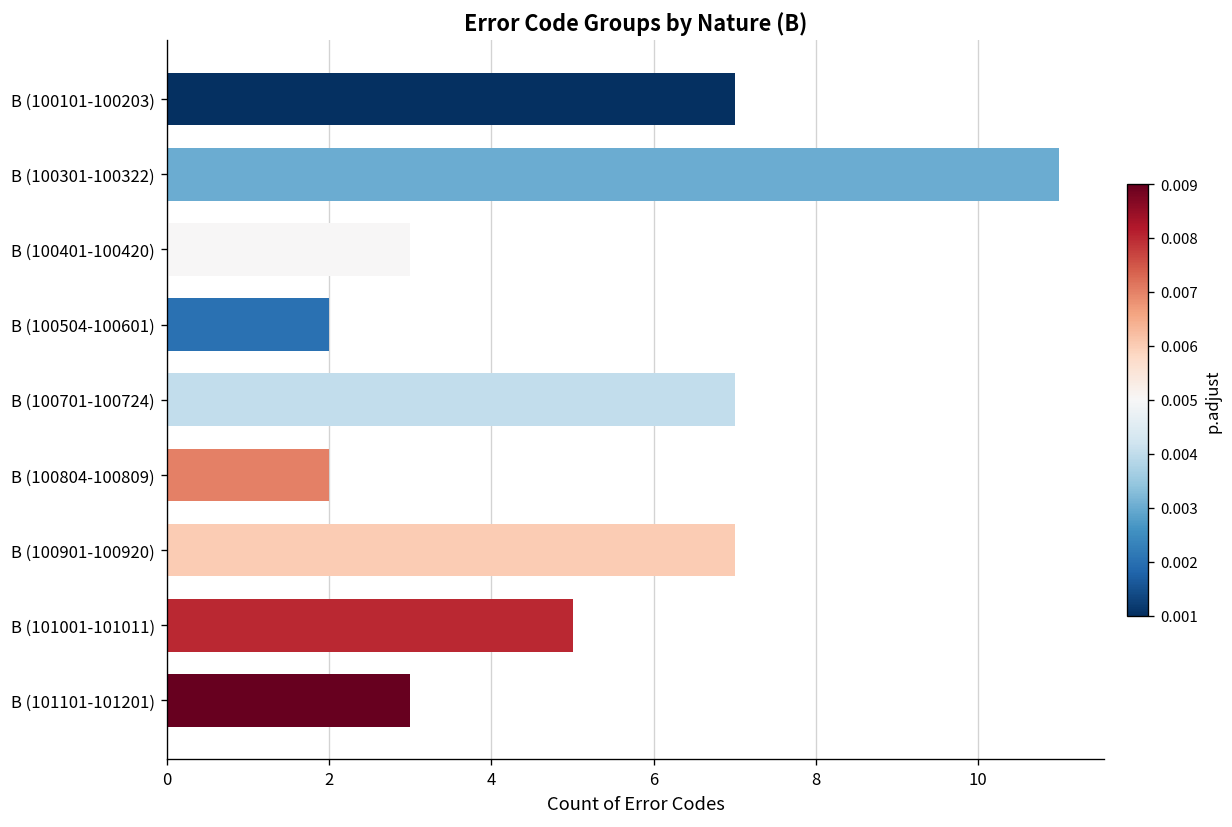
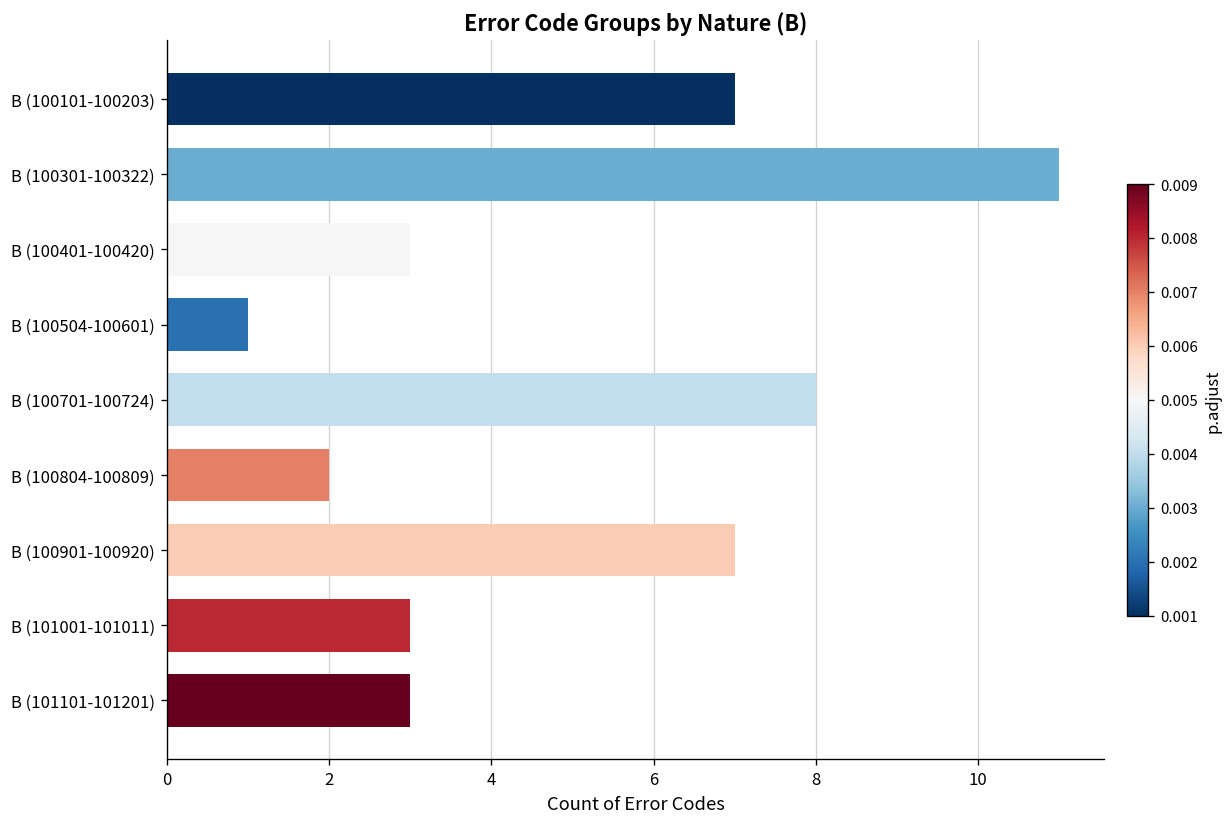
  {
    "B (100101-100203)": 7,
    "B (100301-100322)": 11,
    "B (100401-100420)": 3,
-   "B (100504-100601)": 2,
-   "B (100701-100724)": 7,
+   "B (100504-100601)": 1,
+   "B (100701-100724)": 8,
    "B (100804-100809)": 2,
    "B (100901-100920)": 7,
-   "B (101001-101011)": 5,
+   "B (101001-101011)": 3,
    "B (101101-101201)": 3
  }
